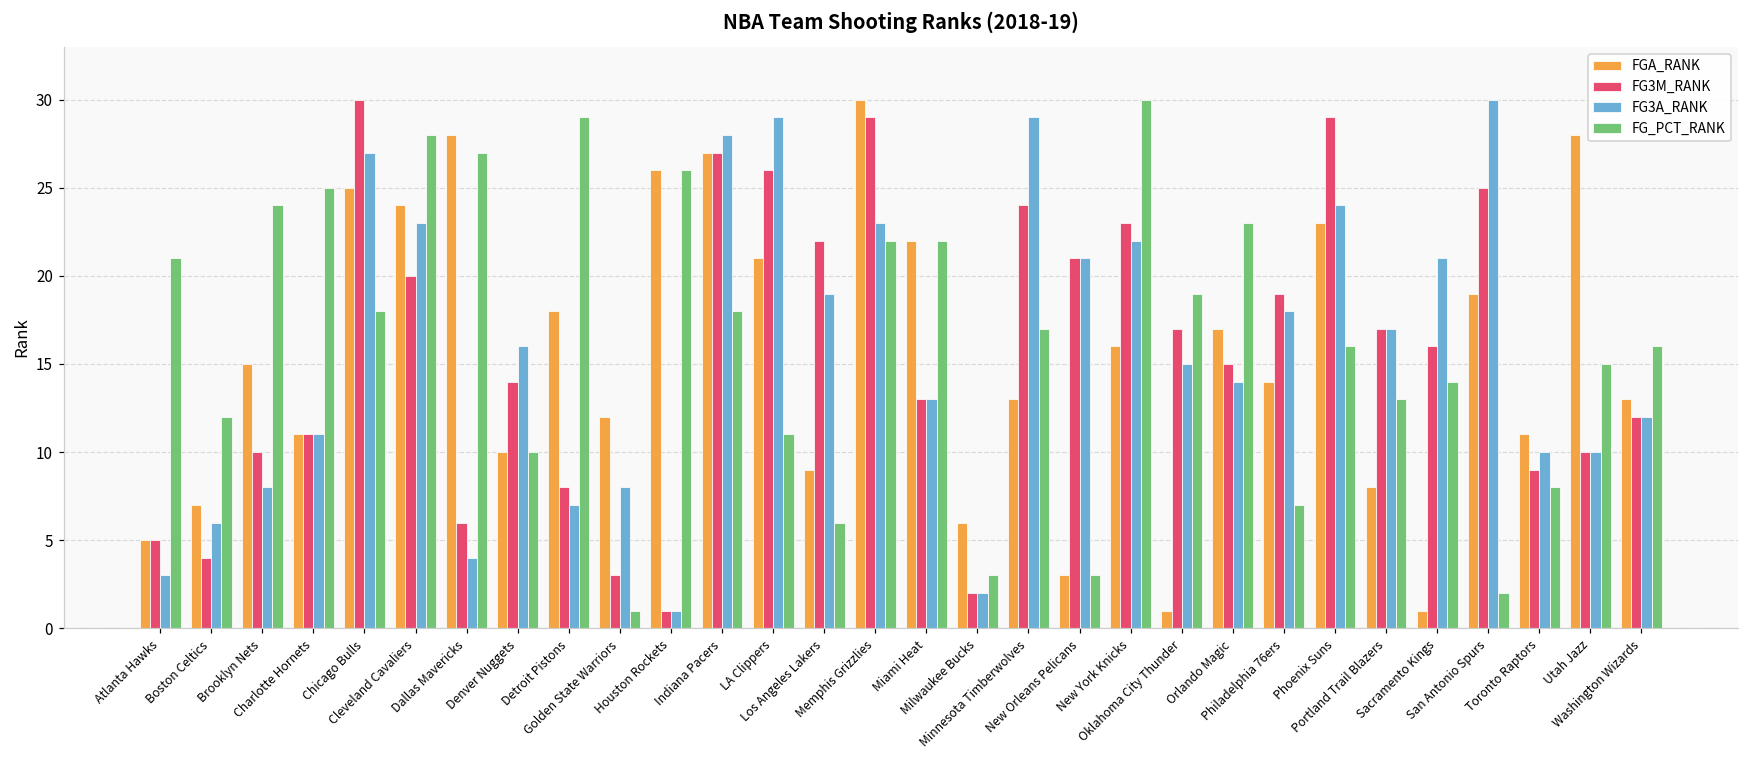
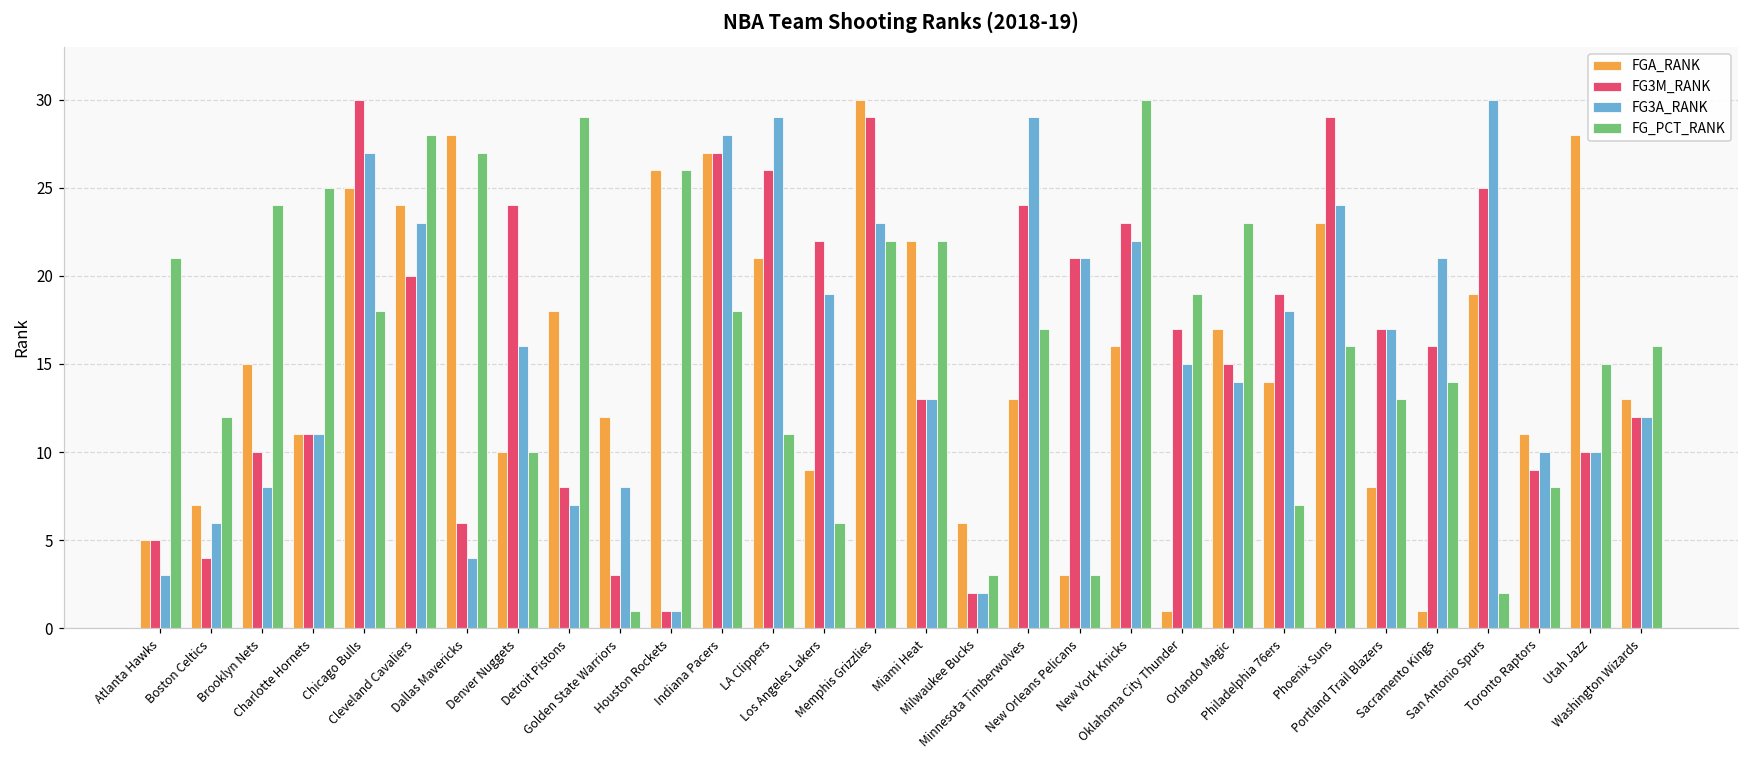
  {
    "FGA_RANK": {
      "Atlanta Hawks": 5,
      "Boston Celtics": 7,
      "Brooklyn Nets": 15,
      "Charlotte Hornets": 11,
      "Chicago Bulls": 25,
      "Cleveland Cavaliers": 24,
      "Dallas Mavericks": 28,
      "Denver Nuggets": 10,
      "Detroit Pistons": 18,
      "Golden State Warriors": 12,
      "Houston Rockets": 26,
      "Indiana Pacers": 27,
      "LA Clippers": 21,
      "Los Angeles Lakers": 9,
      "Memphis Grizzlies": 30,
      "Miami Heat": 22,
      "Milwaukee Bucks": 6,
      "Minnesota Timberwolves": 13,
      "New Orleans Pelicans": 3,
      "New York Knicks": 16,
      "Oklahoma City Thunder": 1,
      "Orlando Magic": 17,
      "Philadelphia 76ers": 14,
      "Phoenix Suns": 23,
      "Portland Trail Blazers": 8,
      "Sacramento Kings": 1,
      "San Antonio Spurs": 19,
      "Toronto Raptors": 11,
      "Utah Jazz": 28,
      "Washington Wizards": 13
    },
    "FG3M_RANK": {
      "Atlanta Hawks": 5,
      "Boston Celtics": 4,
      "Brooklyn Nets": 10,
      "Charlotte Hornets": 11,
      "Chicago Bulls": 30,
      "Cleveland Cavaliers": 20,
      "Dallas Mavericks": 6,
-     "Denver Nuggets": 14,
+     "Denver Nuggets": 24,
      "Detroit Pistons": 8,
      "Golden State Warriors": 3,
      "Houston Rockets": 1,
      "Indiana Pacers": 27,
      "LA Clippers": 26,
      "Los Angeles Lakers": 22,
      "Memphis Grizzlies": 29,
      "Miami Heat": 13,
      "Milwaukee Bucks": 2,
      "Minnesota Timberwolves": 24,
      "New Orleans Pelicans": 21,
      "New York Knicks": 23,
      "Oklahoma City Thunder": 17,
      "Orlando Magic": 15,
      "Philadelphia 76ers": 19,
      "Phoenix Suns": 29,
      "Portland Trail Blazers": 17,
      "Sacramento Kings": 16,
      "San Antonio Spurs": 25,
      "Toronto Raptors": 9,
      "Utah Jazz": 10,
      "Washington Wizards": 12
    },
    "FG3A_RANK": {
      "Atlanta Hawks": 3,
      "Boston Celtics": 6,
      "Brooklyn Nets": 8,
      "Charlotte Hornets": 11,
      "Chicago Bulls": 27,
      "Cleveland Cavaliers": 23,
      "Dallas Mavericks": 4,
      "Denver Nuggets": 16,
      "Detroit Pistons": 7,
      "Golden State Warriors": 8,
      "Houston Rockets": 1,
      "Indiana Pacers": 28,
      "LA Clippers": 29,
      "Los Angeles Lakers": 19,
      "Memphis Grizzlies": 23,
      "Miami Heat": 13,
      "Milwaukee Bucks": 2,
      "Minnesota Timberwolves": 29,
      "New Orleans Pelicans": 21,
      "New York Knicks": 22,
      "Oklahoma City Thunder": 15,
      "Orlando Magic": 14,
      "Philadelphia 76ers": 18,
      "Phoenix Suns": 24,
      "Portland Trail Blazers": 17,
      "Sacramento Kings": 21,
      "San Antonio Spurs": 30,
      "Toronto Raptors": 10,
      "Utah Jazz": 10,
      "Washington Wizards": 12
    },
    "FG_PCT_RANK": {
      "Atlanta Hawks": 21,
      "Boston Celtics": 12,
      "Brooklyn Nets": 24,
      "Charlotte Hornets": 25,
      "Chicago Bulls": 18,
      "Cleveland Cavaliers": 28,
      "Dallas Mavericks": 27,
      "Denver Nuggets": 10,
      "Detroit Pistons": 29,
      "Golden State Warriors": 1,
      "Houston Rockets": 26,
      "Indiana Pacers": 18,
      "LA Clippers": 11,
      "Los Angeles Lakers": 6,
      "Memphis Grizzlies": 22,
      "Miami Heat": 22,
      "Milwaukee Bucks": 3,
      "Minnesota Timberwolves": 17,
      "New Orleans Pelicans": 3,
      "New York Knicks": 30,
      "Oklahoma City Thunder": 19,
      "Orlando Magic": 23,
      "Philadelphia 76ers": 7,
      "Phoenix Suns": 16,
      "Portland Trail Blazers": 13,
      "Sacramento Kings": 14,
      "San Antonio Spurs": 2,
      "Toronto Raptors": 8,
      "Utah Jazz": 15,
      "Washington Wizards": 16
    }
  }
